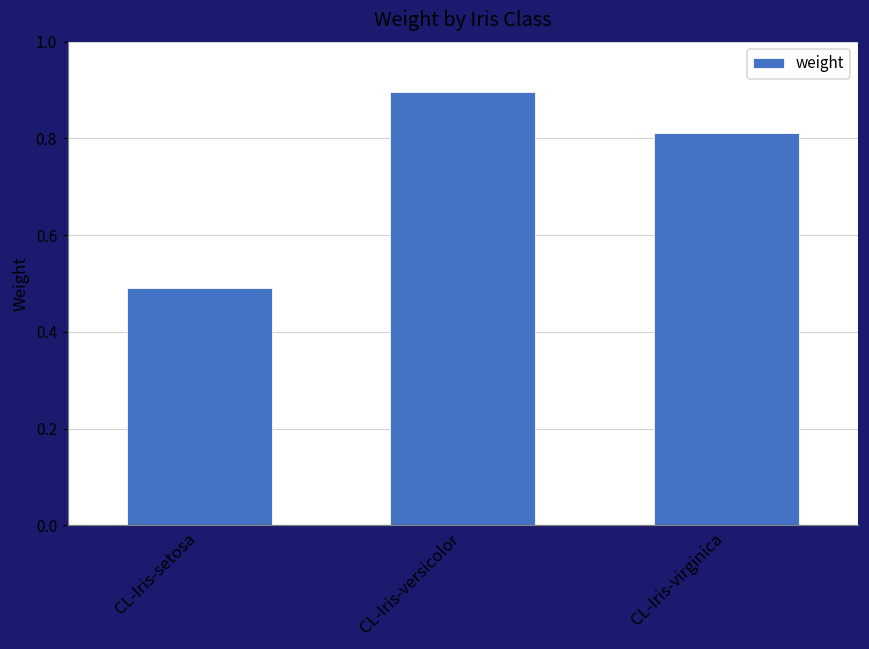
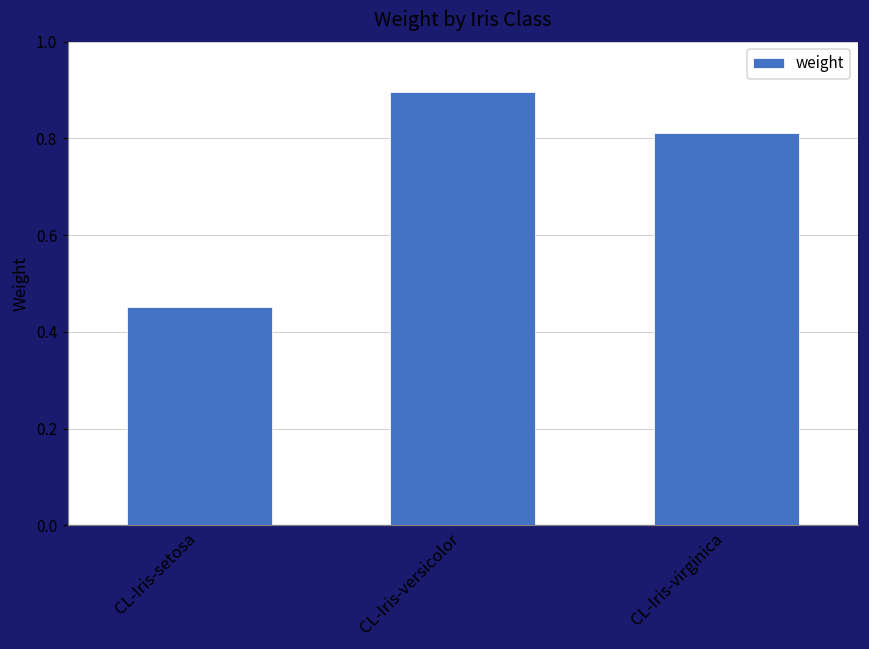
  {
-   "CL-Iris-setosa": 0.49,
+   "CL-Iris-setosa": 0.45,
    "CL-Iris-versicolor": 0.90,
    "CL-Iris-virginica": 0.81
  }
